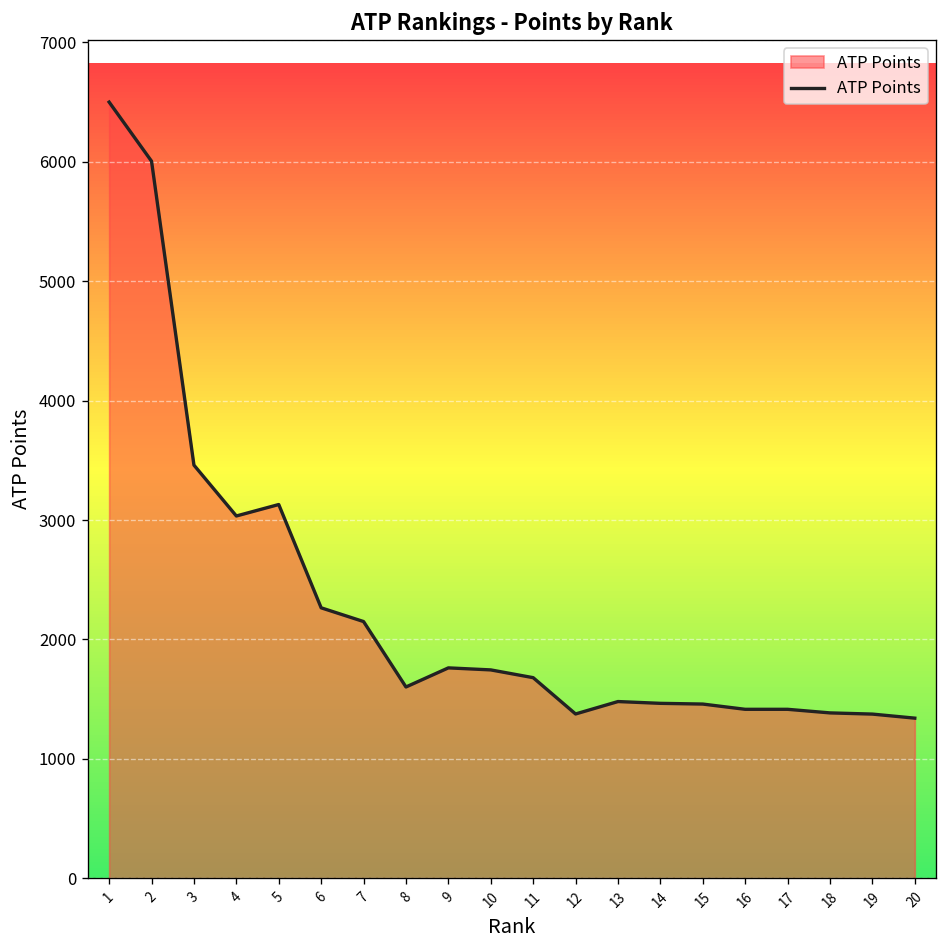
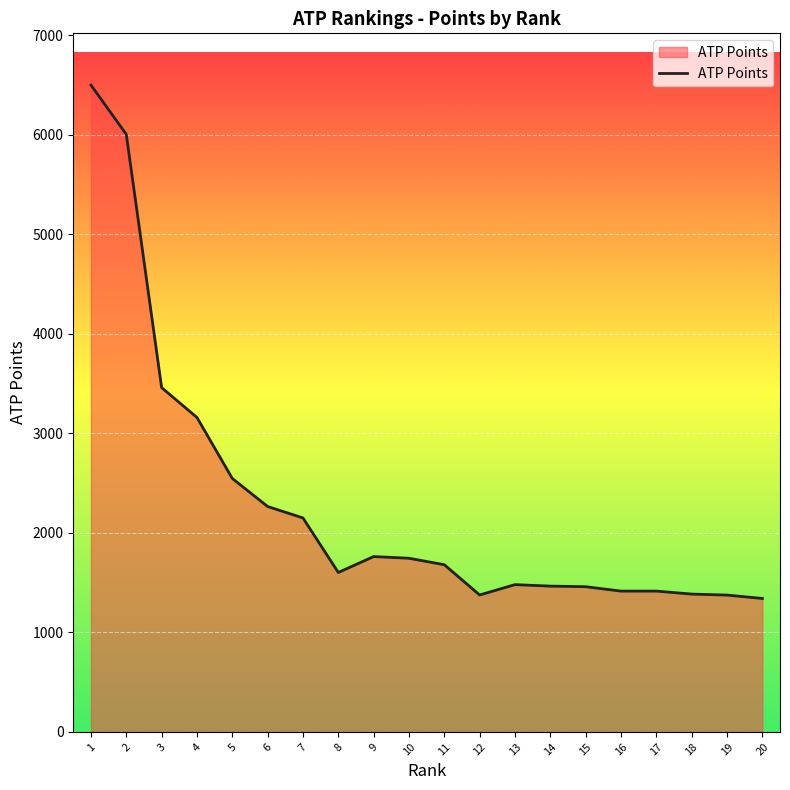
  {
    "1": 6500,
    "2": 6000,
    "3": 3500,
-   "4": 3000,
-   "5": 3100,
+   "4": 3200,
+   "5": 2500,
    "6": 2300,
    "7": 2200,
    "8": 1600,
    "9": 1800,
    "10": 1700,
    "11": 1700,
    "12": 1400,
    "13": 1500,
    "14": 1500,
    "15": 1500,
    "16": 1400,
    "17": 1400,
    "18": 1400,
    "19": 1400,
    "20": 1300
  }
